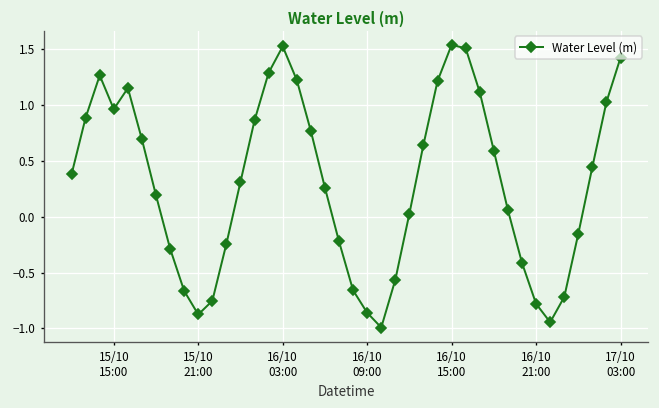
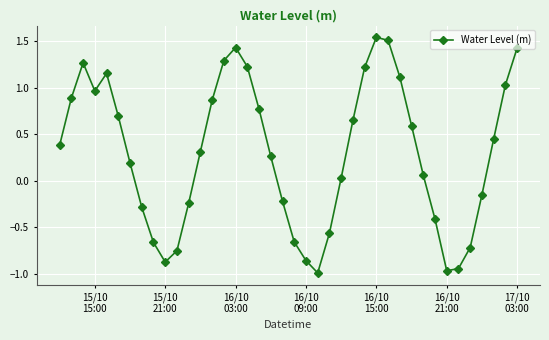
  {
    "15/10 15:00": 1.0,
    "15/10 21:00": -0.9,
-   "16/10 03:00": 1.5,
+   "16/10 03:00": 1.4,
    "16/10 09:00": -0.9,
    "16/10 15:00": 1.5,
-   "16/10 21:00": -0.8
+   "16/10 21:00": -1.0
  }
